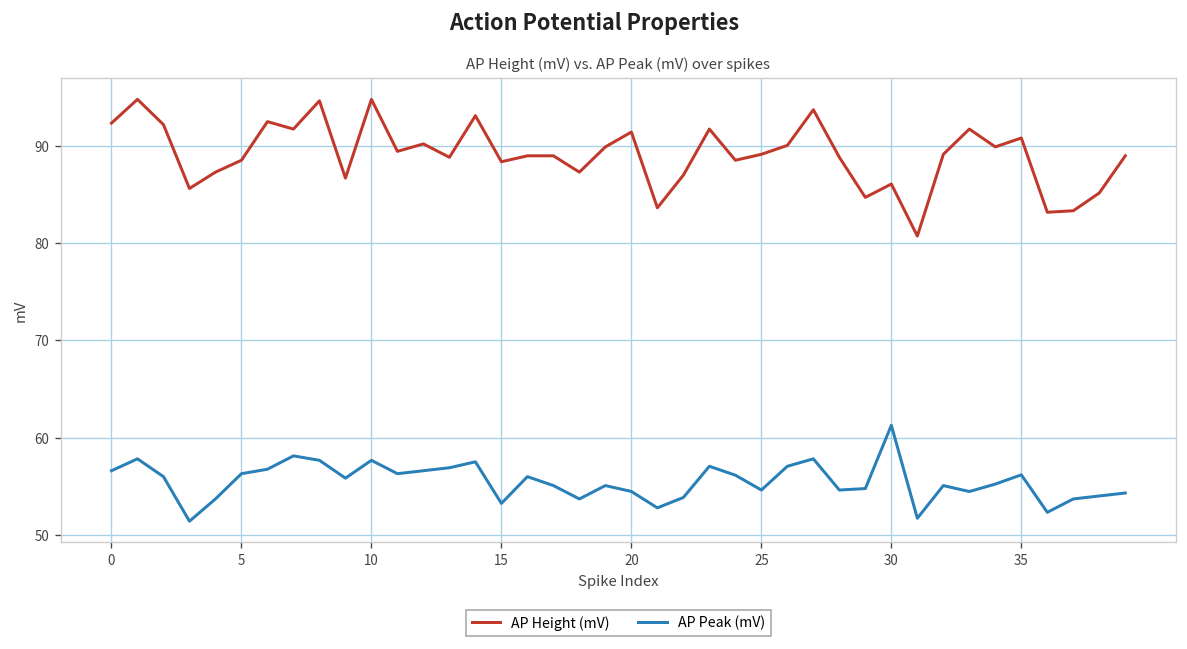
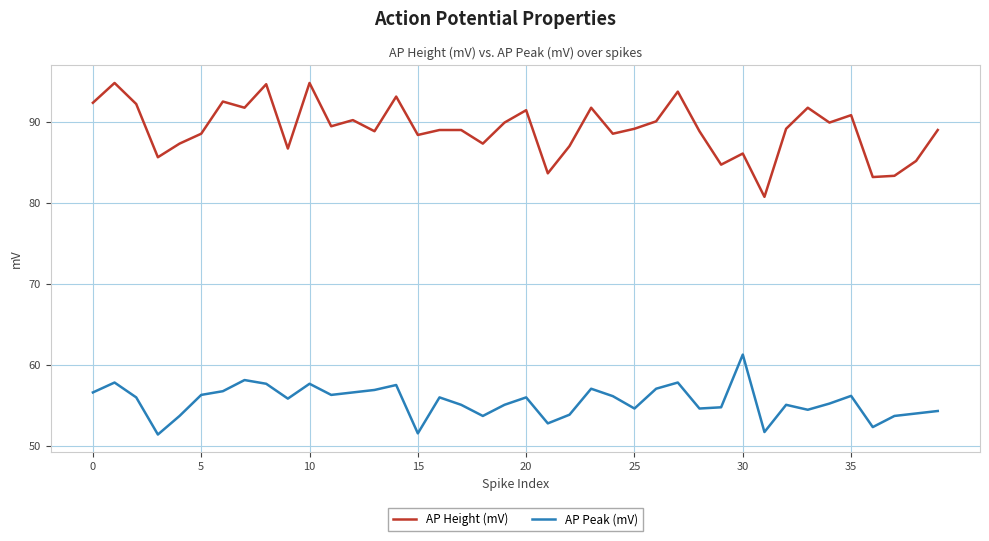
  {
    "AP Height (mV)": {
      "0": 92,
      "5": 89,
      "10": 95,
      "15": 88,
      "20": 91,
      "25": 89,
      "30": 86,
      "35": 91
    },
    "AP Peak (mV)": {
      "0": 57,
      "5": 56,
      "10": 58,
-     "15": 53,
-     "20": 54,
+     "15": 52,
+     "20": 56,
      "25": 55,
      "30": 61,
      "35": 56
    }
  }
